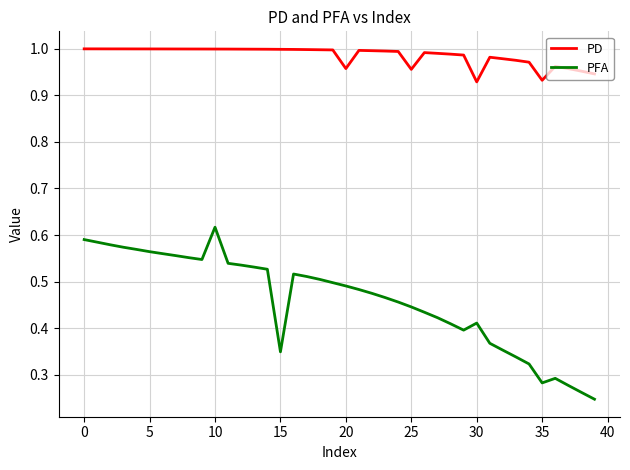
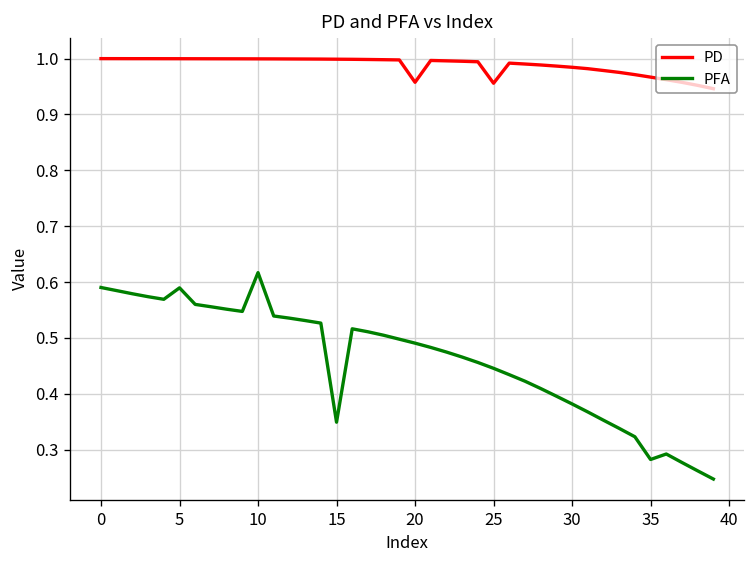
  {
    "PD": {
      "0": 1.00,
      "5": 1.00,
      "10": 1.00,
      "15": 1.00,
      "20": 0.96,
      "25": 0.96,
-     "30": 0.93,
-     "35": 0.93
+     "30": 0.98,
+     "35": 0.97
    },
    "PFA": {
      "0": 0.59,
-     "5": 0.56,
+     "5": 0.59,
      "10": 0.62,
      "15": 0.35,
      "20": 0.49,
      "25": 0.45,
-     "30": 0.41,
+     "30": 0.38,
      "35": 0.28
    }
  }
